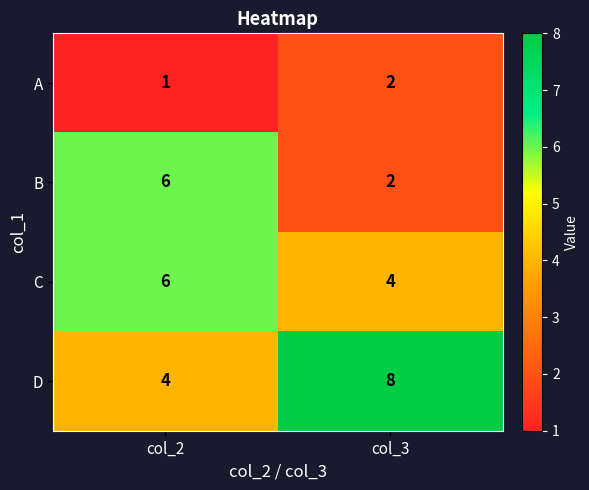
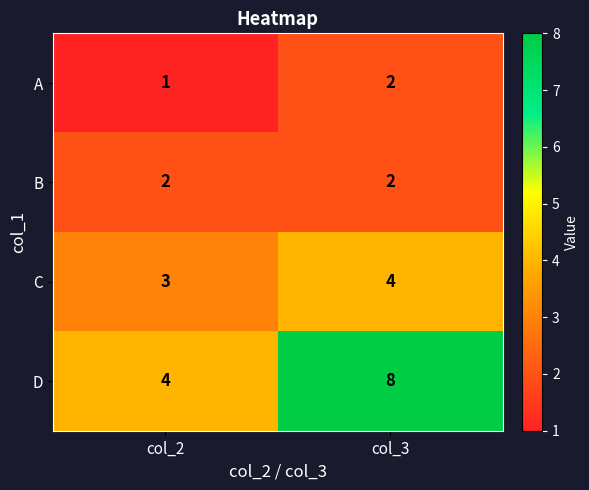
  {
    "A": {
      "col_2": 1,
      "col_3": 2
    },
    "B": {
-     "col_2": 6,
+     "col_2": 2,
      "col_3": 2
    },
    "C": {
-     "col_2": 6,
+     "col_2": 3,
      "col_3": 4
    },
    "D": {
      "col_2": 4,
      "col_3": 8
    }
  }
